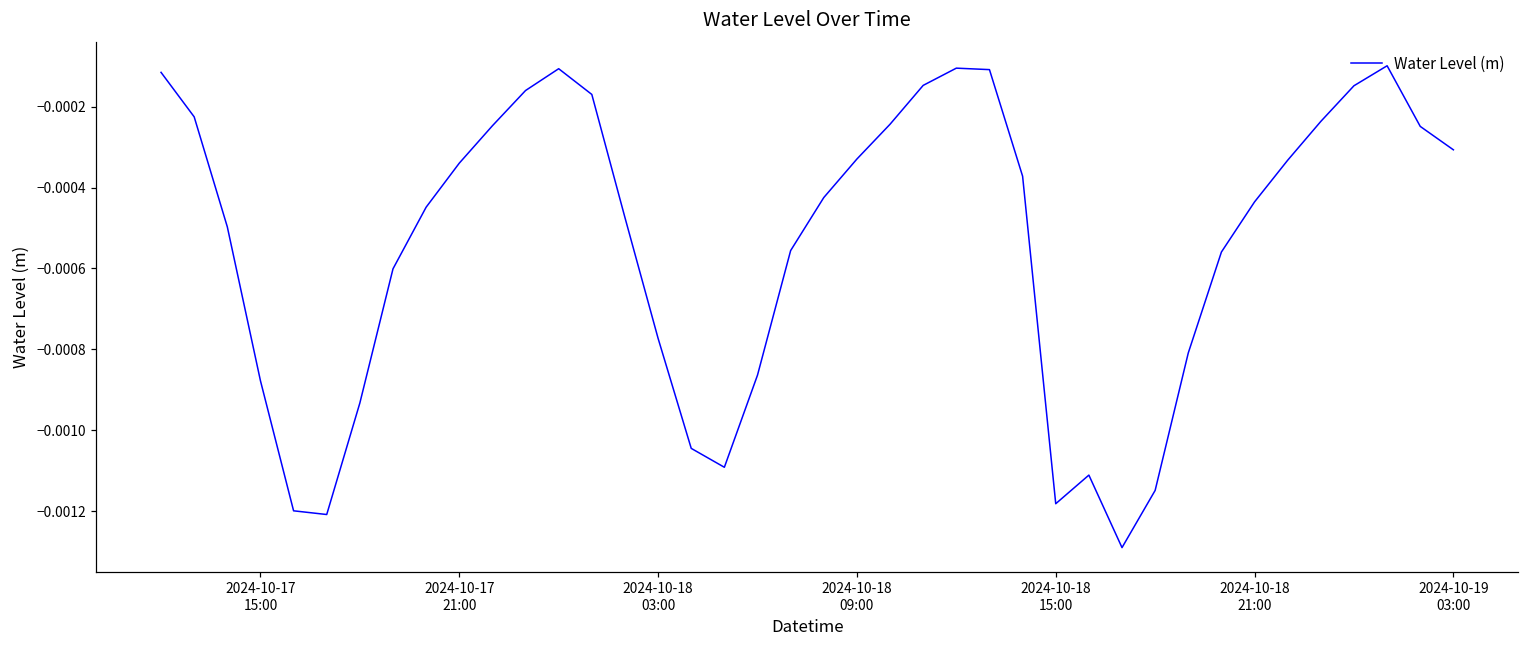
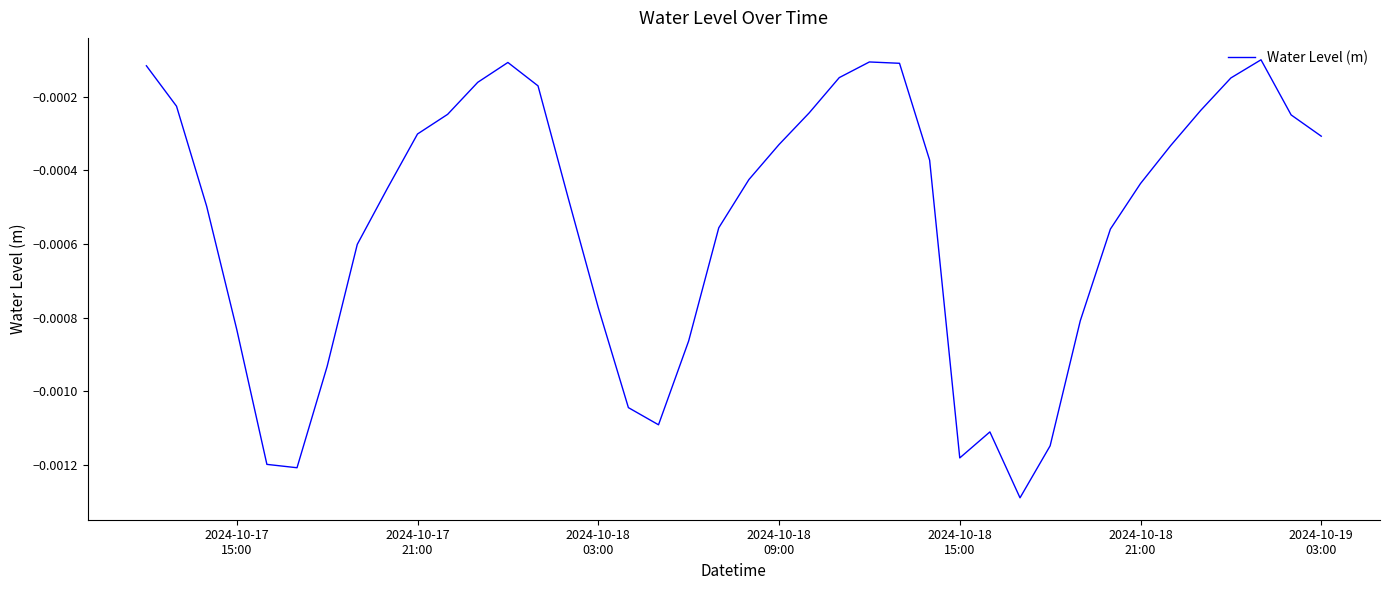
  {
-   "2024-10-17 15:00": -0.00088,
-   "2024-10-17 21:00": -0.00034,
+   "2024-10-17 15:00": -0.00083,
+   "2024-10-17 21:00": -0.00030,
    "2024-10-18 03:00": -0.00077,
    "2024-10-18 09:00": -0.00033,
    "2024-10-18 15:00": -0.00118,
    "2024-10-18 21:00": -0.00044,
    "2024-10-19 03:00": -0.00031
  }
